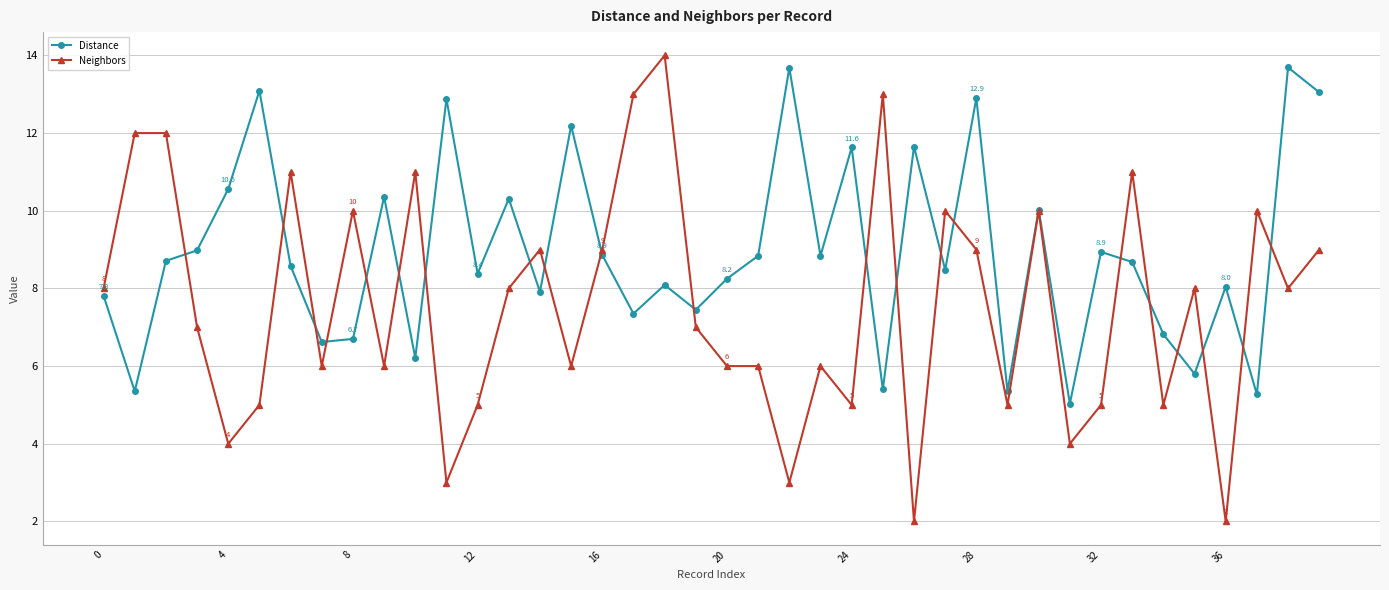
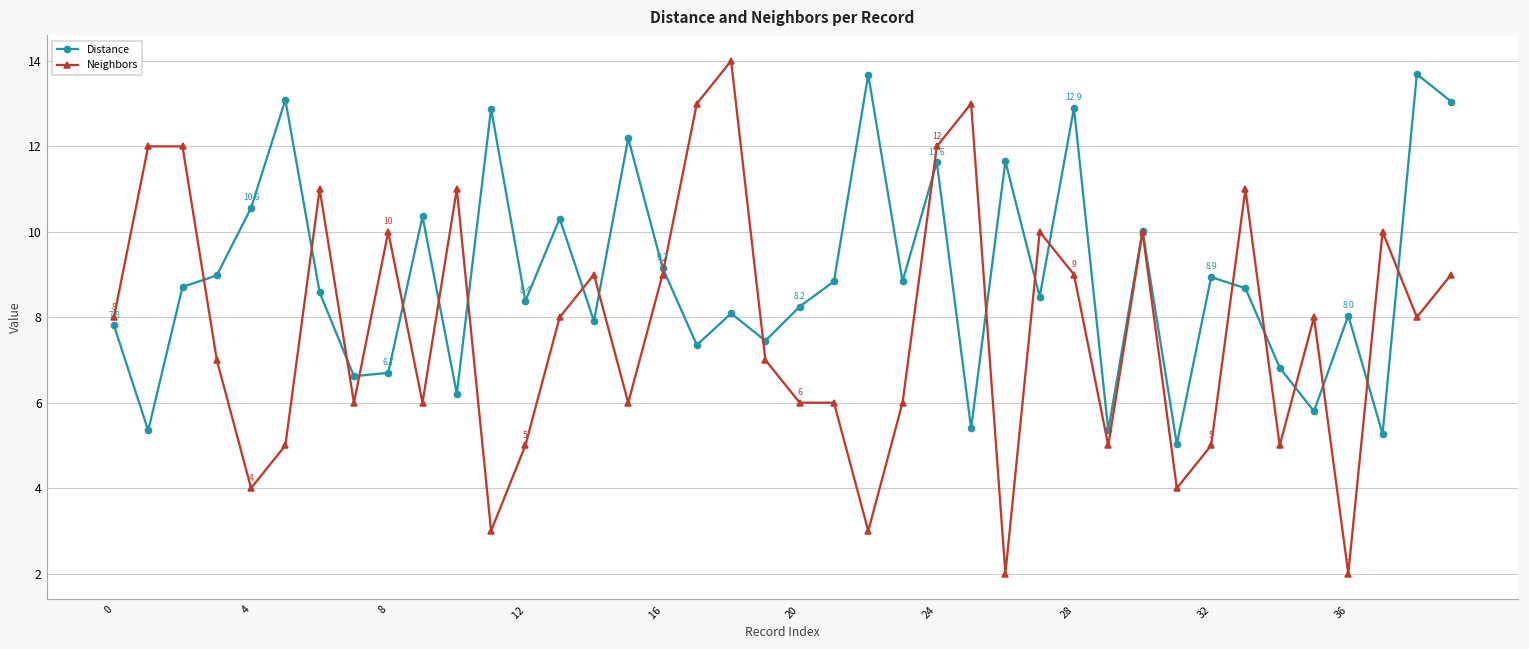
  {
    "Distance": {
      "4": 10.6,
      "8": 6.7,
      "12": 8.4,
-     "16": 8.9,
+     "16": 9.2,
      "20": 8.2,
      "24": 11.6,
      "28": 12.9,
      "32": 8.9,
      "36": 8.0
    },
    "Neighbors": {
      "0": 8,
      "4": 4,
      "8": 10,
      "12": 5,
      "20": 6,
-     "24": 5,
+     "24": 12,
      "28": 9,
      "32": 5
    }
  }
